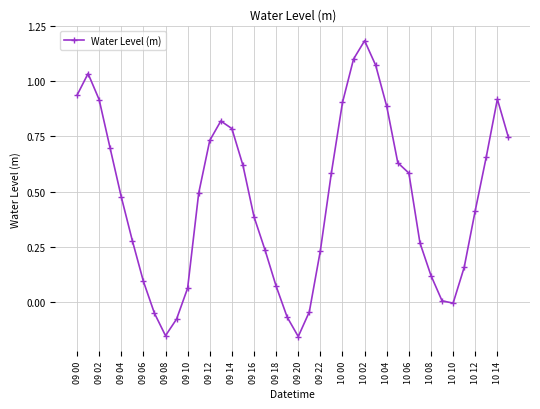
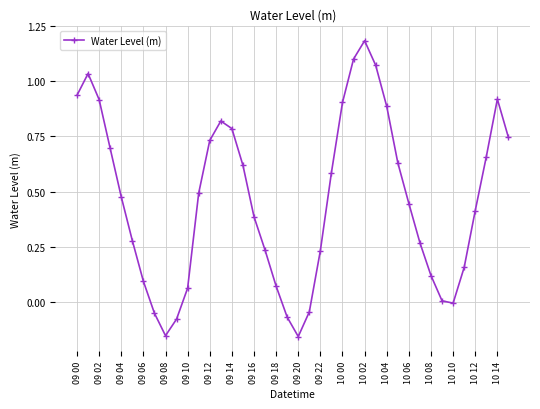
  {
    "09 00": 0.94,
    "09 02": 0.92,
    "09 04": 0.48,
    "09 06": 0.09,
    "09 08": -0.15,
    "09 10": 0.06,
    "09 12": 0.73,
    "09 14": 0.79,
    "09 16": 0.39,
    "09 18": 0.07,
    "09 20": -0.16,
    "09 22": 0.23,
    "10 00": 0.90,
    "10 02": 1.18,
    "10 04": 0.89,
-   "10 06": 0.58,
+   "10 06": 0.45,
    "10 08": 0.12,
    "10 10": -0.01,
    "10 12": 0.41,
    "10 14": 0.92
  }
